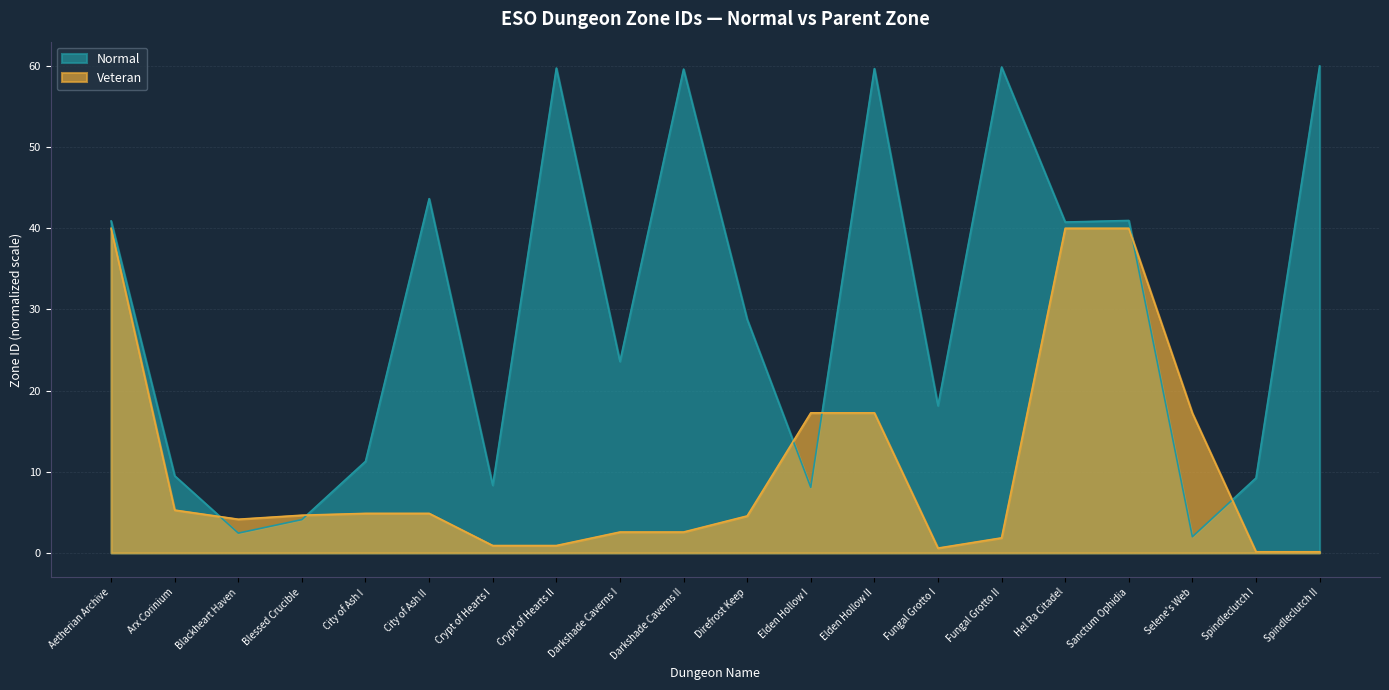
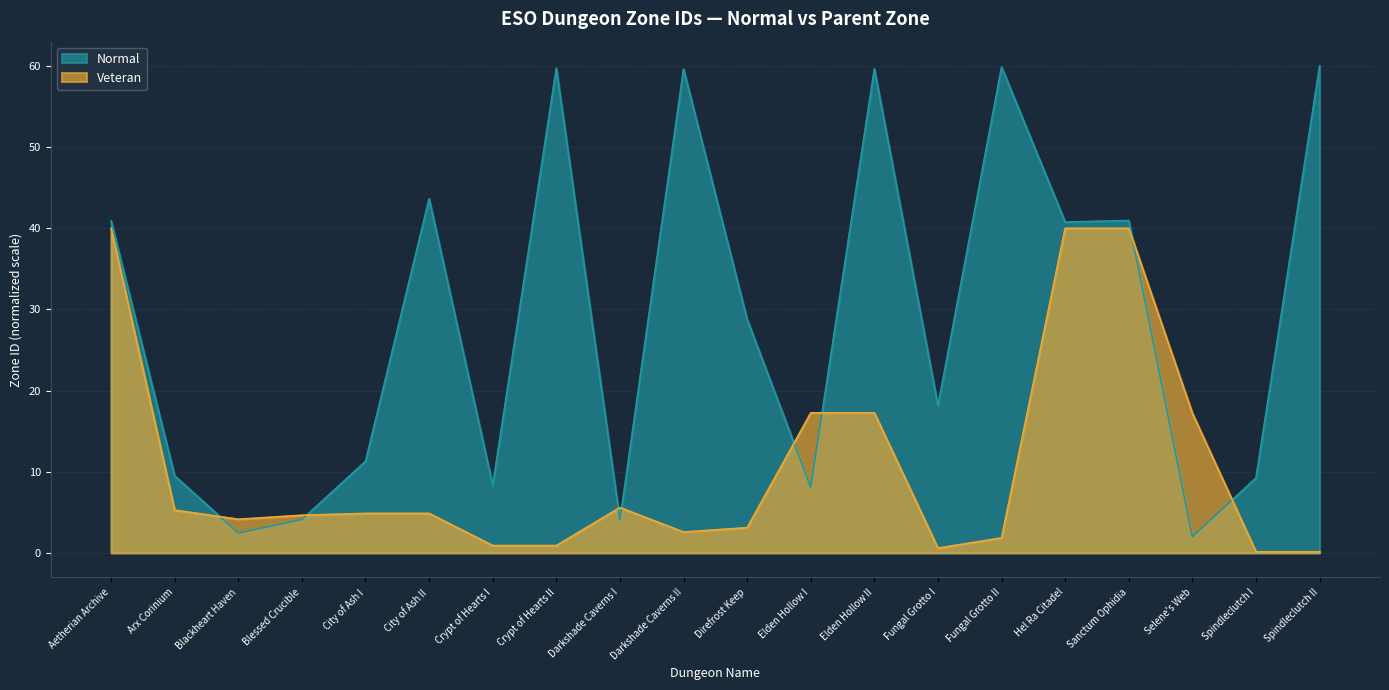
  {
    "Normal": {
      "Aetherian Archive": 41,
      "Arx Corinium": 9,
      "Blackheart Haven": 2,
      "Blessed Crucible": 4,
      "City of Ash I": 11,
      "City of Ash II": 44,
      "Crypt of Hearts I": 8,
      "Crypt of Hearts II": 60,
-     "Darkshade Caverns I": 24,
+     "Darkshade Caverns I": 4,
      "Darkshade Caverns II": 60,
      "Direfrost Keep": 29,
      "Elden Hollow I": 8,
      "Elden Hollow II": 60,
      "Fungal Grotto I": 18,
      "Fungal Grotto II": 60,
      "Hel Ra Citadel": 41,
      "Sanctum Ophidia": 41,
      "Selene's Web": 2,
      "Spindleclutch I": 9,
      "Spindleclutch II": 60
    },
    "Veteran": {
      "Aetherian Archive": 40,
      "Arx Corinium": 5,
      "Blackheart Haven": 4,
      "Blessed Crucible": 5,
      "City of Ash I": 5,
      "City of Ash II": 5,
      "Crypt of Hearts I": 1,
      "Crypt of Hearts II": 1,
-     "Darkshade Caverns I": 3,
+     "Darkshade Caverns I": 6,
      "Darkshade Caverns II": 3,
-     "Direfrost Keep": 5,
+     "Direfrost Keep": 3,
      "Elden Hollow I": 17,
      "Elden Hollow II": 17,
      "Fungal Grotto I": 1,
      "Fungal Grotto II": 2,
      "Hel Ra Citadel": 40,
      "Sanctum Ophidia": 40,
      "Selene's Web": 17,
      "Spindleclutch I": 0,
      "Spindleclutch II": 0
    }
  }
